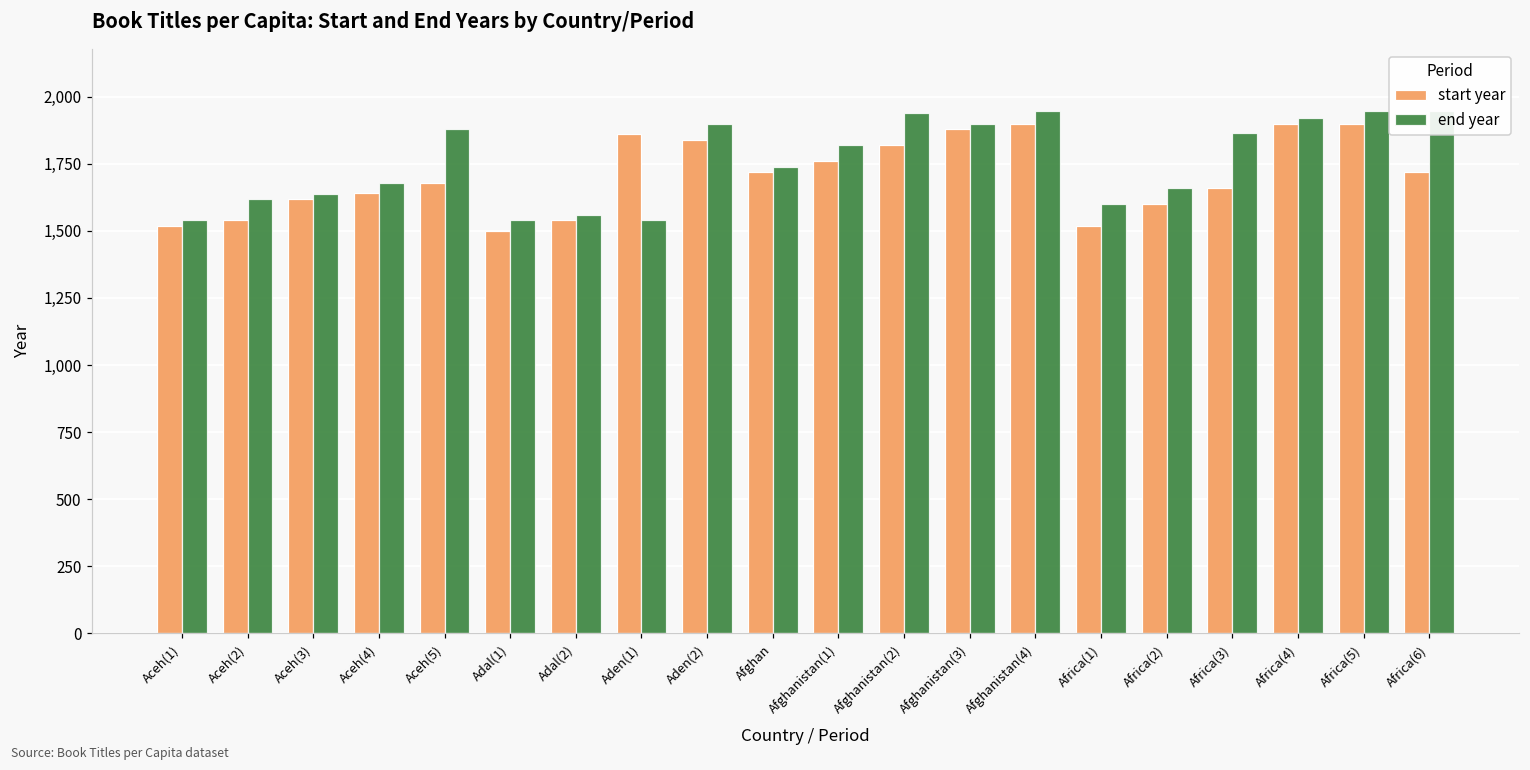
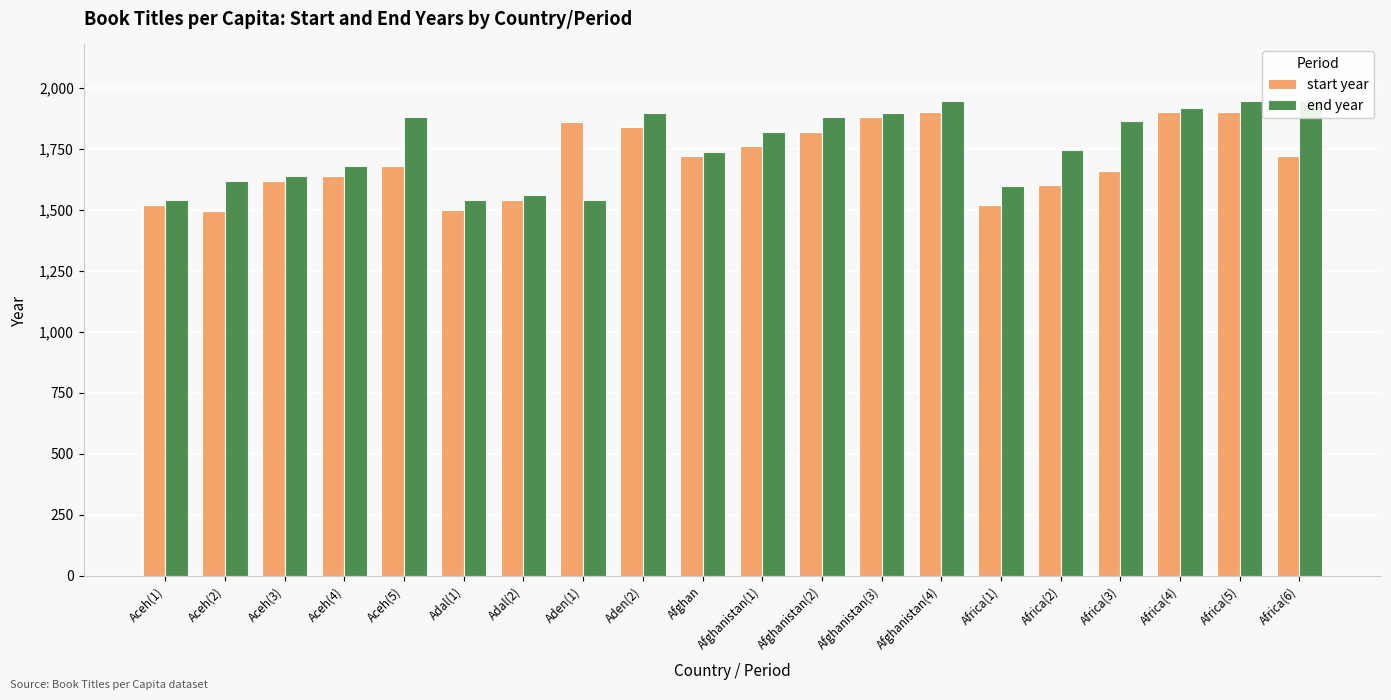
  {
    "start year": {
      "Aceh(1)": "1,520",
-     "Aceh(2)": "1,540",
+     "Aceh(2)": "1,500",
      "Aceh(3)": "1,620",
      "Aceh(4)": "1,640",
      "Aceh(5)": "1,680",
      "Adal(1)": "1,500",
      "Adal(2)": "1,540",
      "Aden(1)": "1,860",
      "Aden(2)": "1,840",
      "Afghan": "1,720",
      "Afghanistan(1)": "1,760",
      "Afghanistan(2)": "1,820",
      "Afghanistan(3)": "1,880",
      "Afghanistan(4)": "1,900",
      "Africa(1)": "1,520",
      "Africa(2)": "1,600",
      "Africa(3)": "1,660",
      "Africa(4)": "1,900",
      "Africa(5)": "1,900",
      "Africa(6)": "1,720"
    },
    "end year": {
      "Aceh(1)": "1,540",
      "Aceh(2)": "1,620",
      "Aceh(3)": "1,640",
      "Aceh(4)": "1,680",
      "Aceh(5)": "1,880",
      "Adal(1)": "1,540",
      "Adal(2)": "1,560",
      "Aden(1)": "1,540",
      "Aden(2)": "1,900",
      "Afghan": "1,740",
      "Afghanistan(1)": "1,820",
-     "Afghanistan(2)": "1,940",
+     "Afghanistan(2)": "1,880",
      "Afghanistan(3)": "1,900",
      "Afghanistan(4)": "1,950",
      "Africa(1)": "1,600",
-     "Africa(2)": "1,660",
+     "Africa(2)": "1,740",
      "Africa(3)": "1,860",
      "Africa(4)": "1,920",
      "Africa(5)": "1,950"
    }
  }
